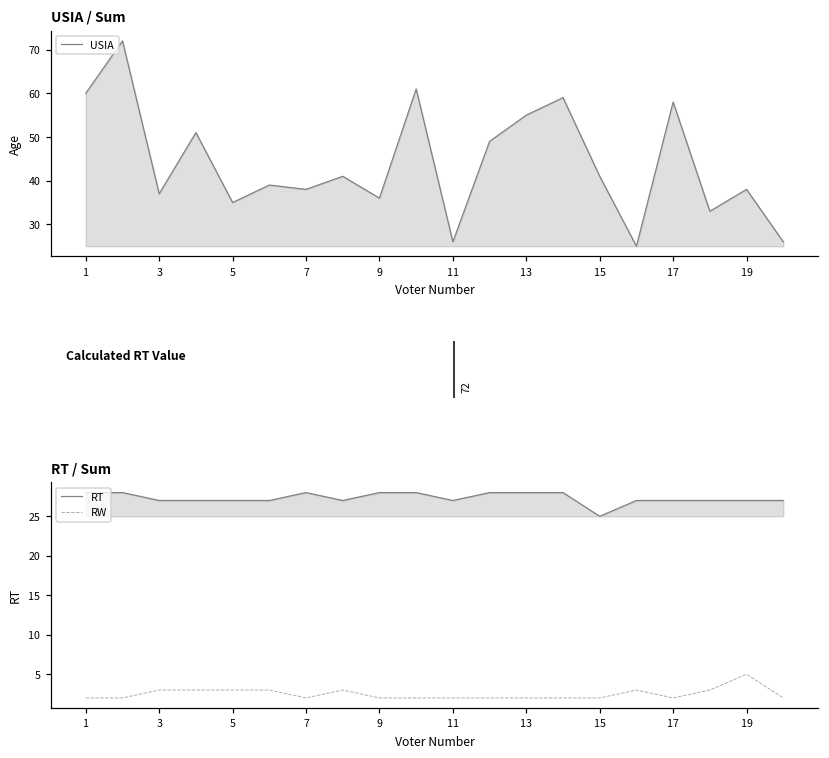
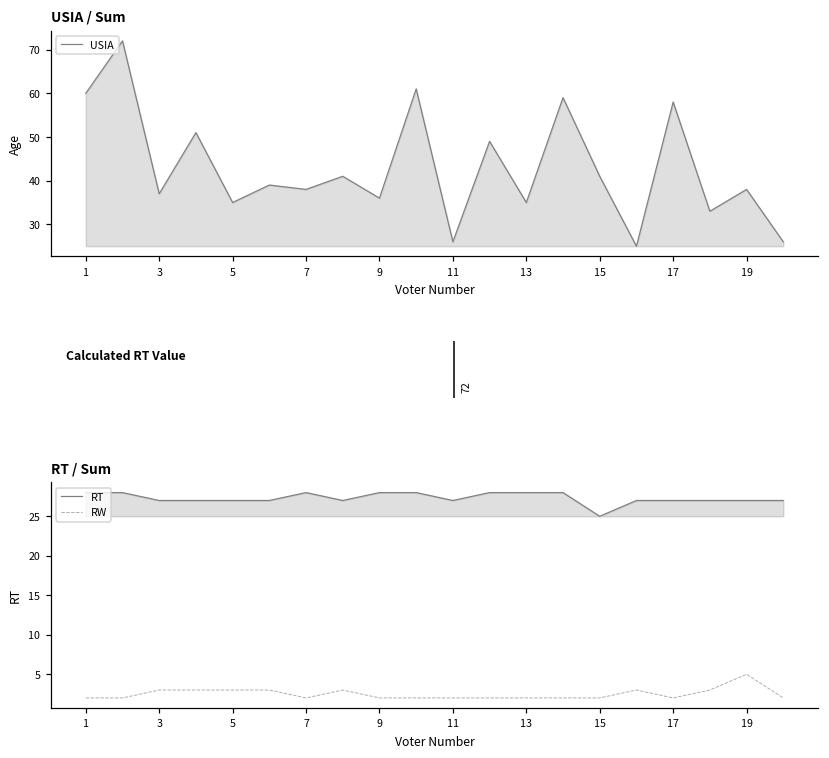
  {
    "USIA / Sum": {
      "1": 60,
      "3": 37,
      "5": 35,
      "7": 38,
      "9": 36,
      "11": 26,
-     "13": 55,
+     "13": 35,
      "15": 41,
      "17": 58,
      "19": 38
    },
    "RT / Sum": {
      "RT": {
        "3": 27,
        "5": 27,
        "7": 28,
        "9": 28,
        "11": 27,
        "13": 28,
        "15": 25,
        "17": 27,
        "19": 27
      },
      "RW": {
        "1": 2,
        "3": 3,
        "5": 3,
        "7": 2,
        "9": 2,
        "11": 2,
        "13": 2,
        "15": 2,
        "17": 2,
        "19": 5
      }
    }
  }
